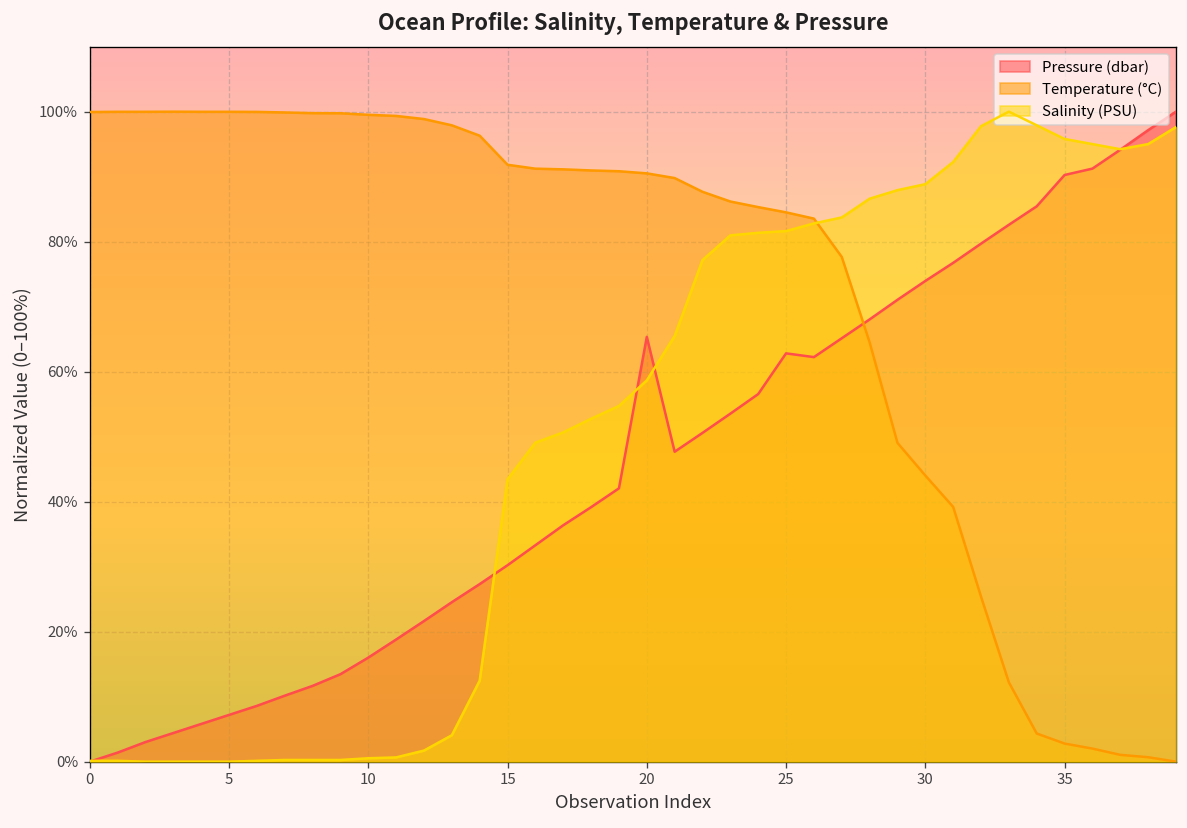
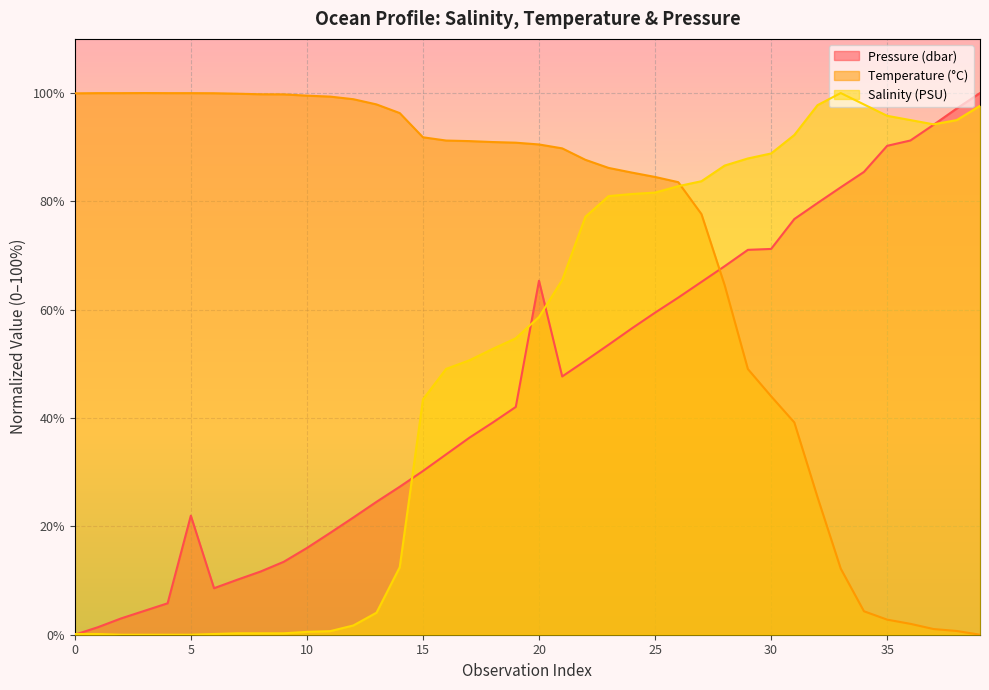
  {
    "Pressure (dbar)": {
-     "5": "7%",
+     "5": "22%",
      "10": "16%",
      "15": "30%",
      "20": "65%",
-     "25": "63%",
-     "30": "74%",
+     "25": "59%",
+     "30": "71%",
      "35": "90%"
    }
  }
